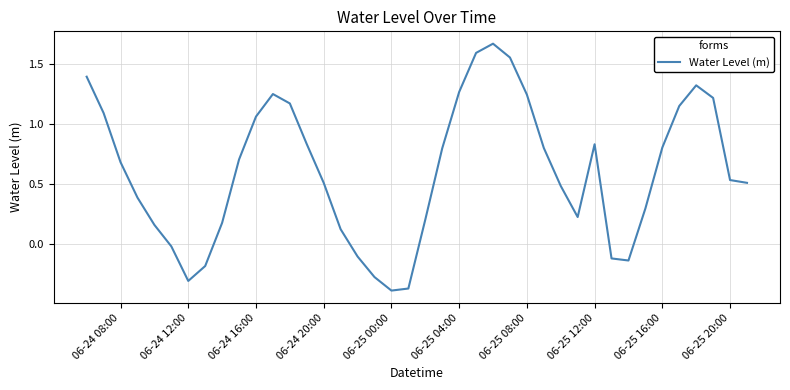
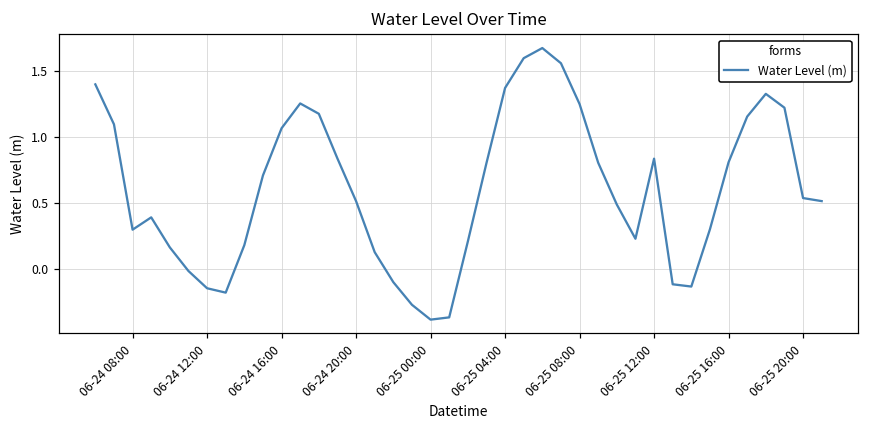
  {
-   "06-24 08:00": 0.68,
-   "06-24 12:00": -0.30,
+   "06-24 08:00": 0.30,
+   "06-24 12:00": -0.15,
    "06-24 16:00": 1.06,
    "06-24 20:00": 0.51,
    "06-25 00:00": -0.38,
-   "06-25 04:00": 1.27,
+   "06-25 04:00": 1.37,
    "06-25 08:00": 1.25,
    "06-25 12:00": 0.83,
    "06-25 16:00": 0.81,
    "06-25 20:00": 0.54
  }
